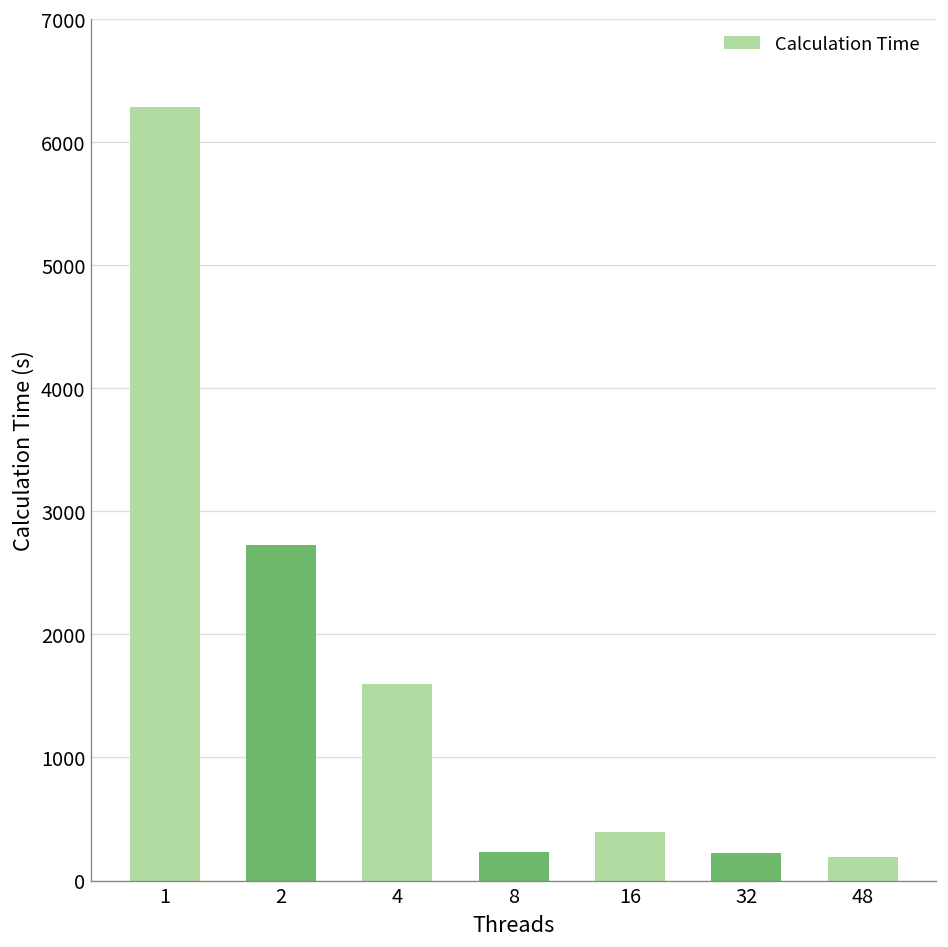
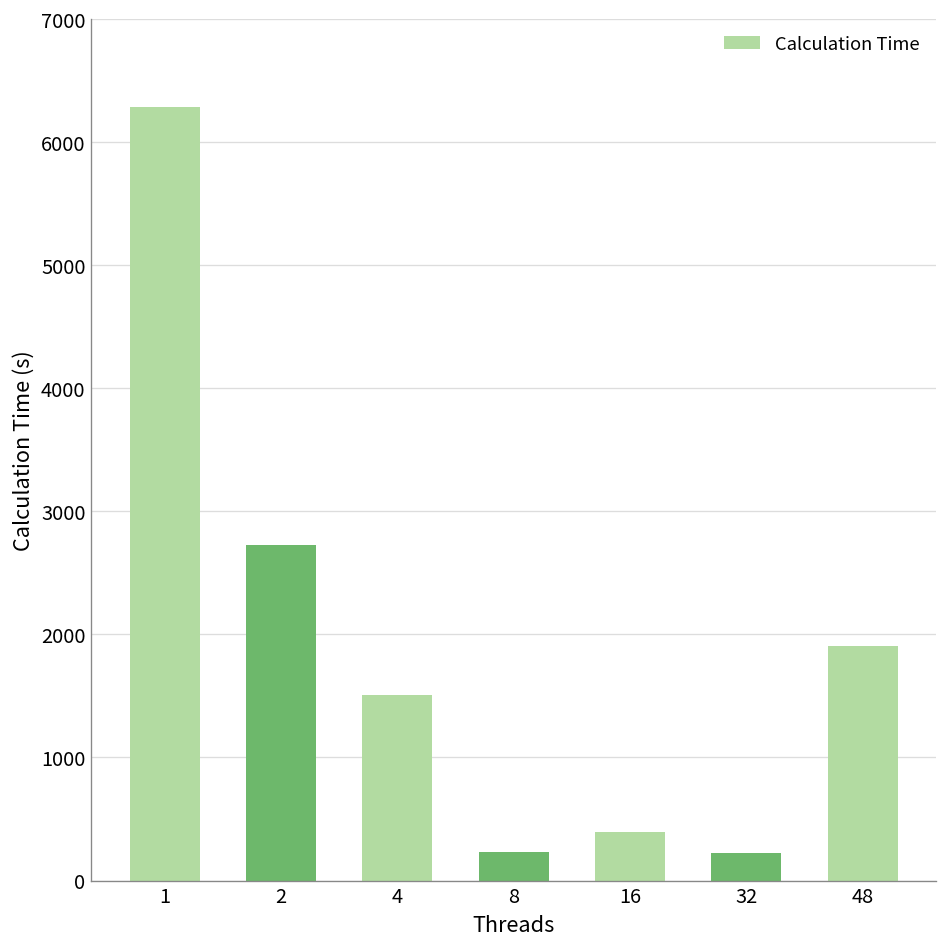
  {
    "1": 6280,
    "2": 2730,
-   "4": 1590,
+   "4": 1510,
    "8": 230,
    "16": 400,
    "32": 220,
-   "48": 190
+   "48": 1900
  }
